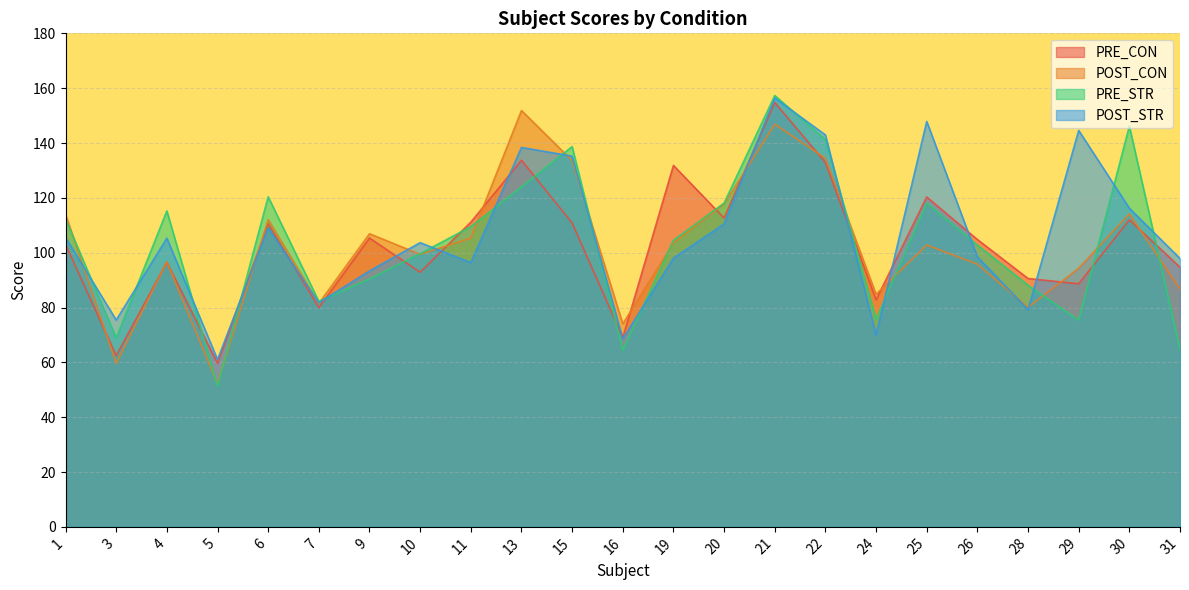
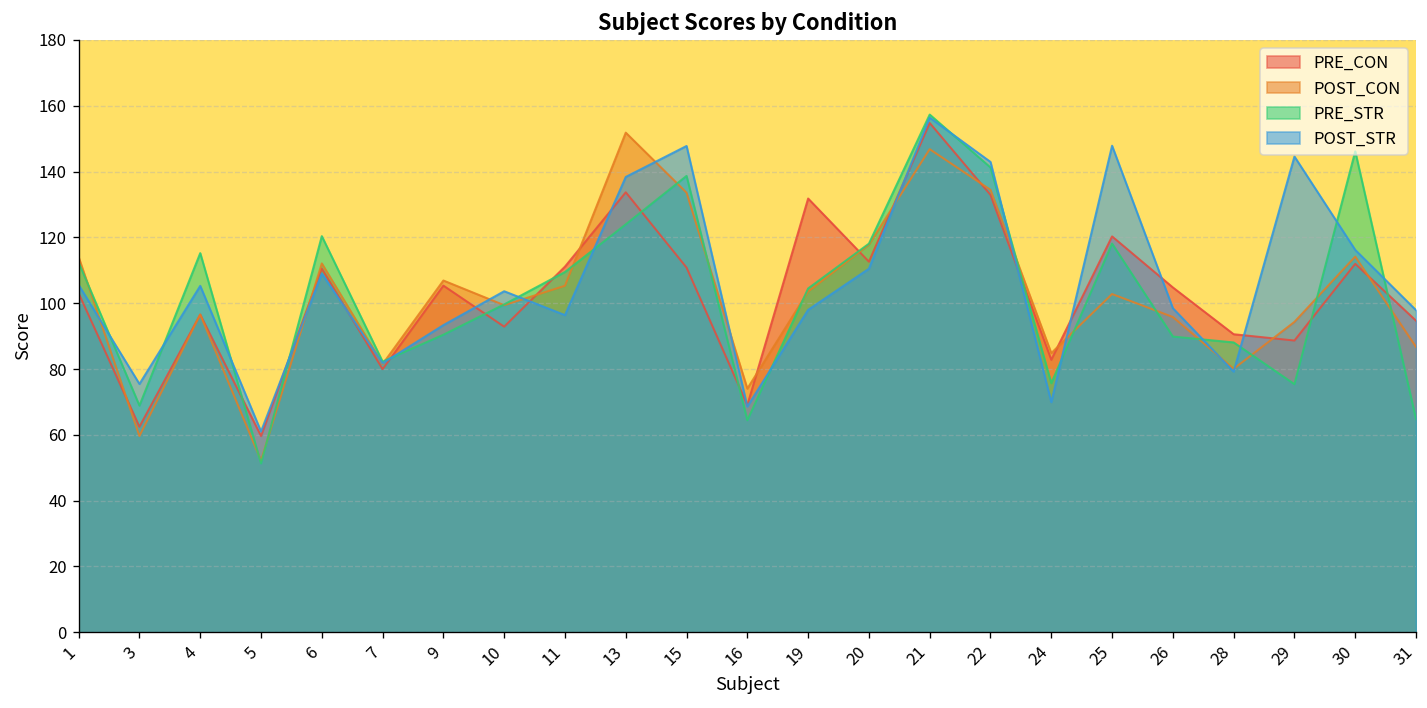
  {
    "PRE_STR": {
      "1": 112,
      "3": 69,
      "4": 115,
      "6": 120,
      "9": 90,
      "11": 110,
      "13": 124,
      "15": 139,
      "16": 64,
      "21": 157,
      "22": 141,
      "24": 76,
      "25": 118,
-     "26": 103,
+     "26": 90,
      "28": 88,
      "29": 75,
      "31": 65
    },
    "POST_STR": {
      "1": 106,
      "3": 75,
      "4": 105,
      "5": 61,
      "6": 109,
      "9": 93,
      "10": 104,
      "11": 96,
      "13": 138,
-     "15": 135,
+     "15": 148,
      "19": 98,
      "20": 111,
      "21": 156,
      "22": 143,
      "24": 70,
      "25": 148,
      "26": 98,
      "29": 145,
      "30": 116,
      "31": 98
    }
  }
